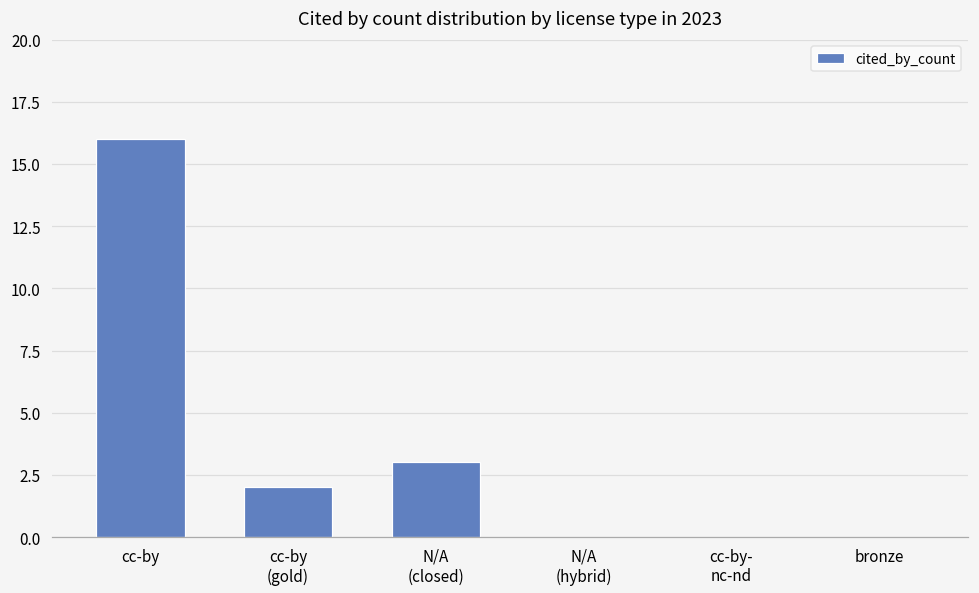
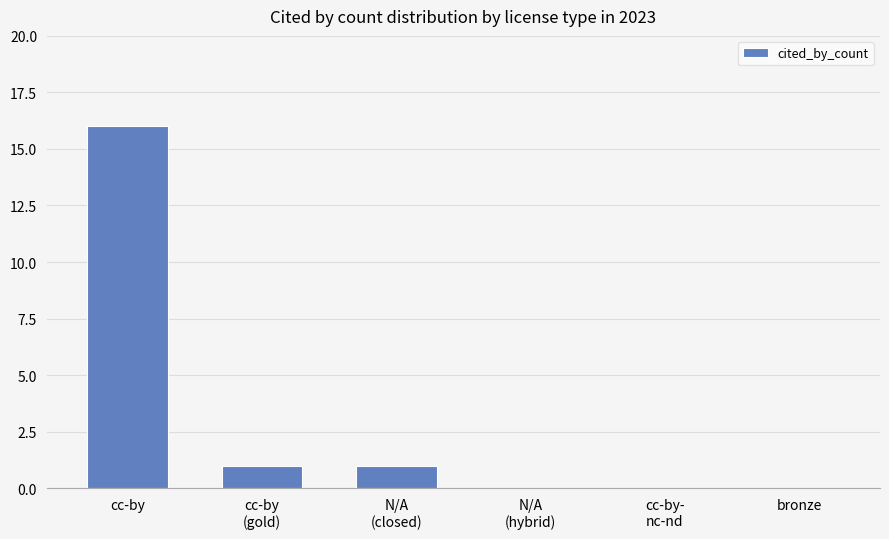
  {
    "cc-by": 16,
-   "cc-by (gold)": 2,
-   "N/A (closed)": 3,
+   "cc-by (gold)": 1,
+   "N/A (closed)": 1,
    "N/A (hybrid)": 0,
    "cc-by- nc-nd": 0,
    "bronze": 0
  }
